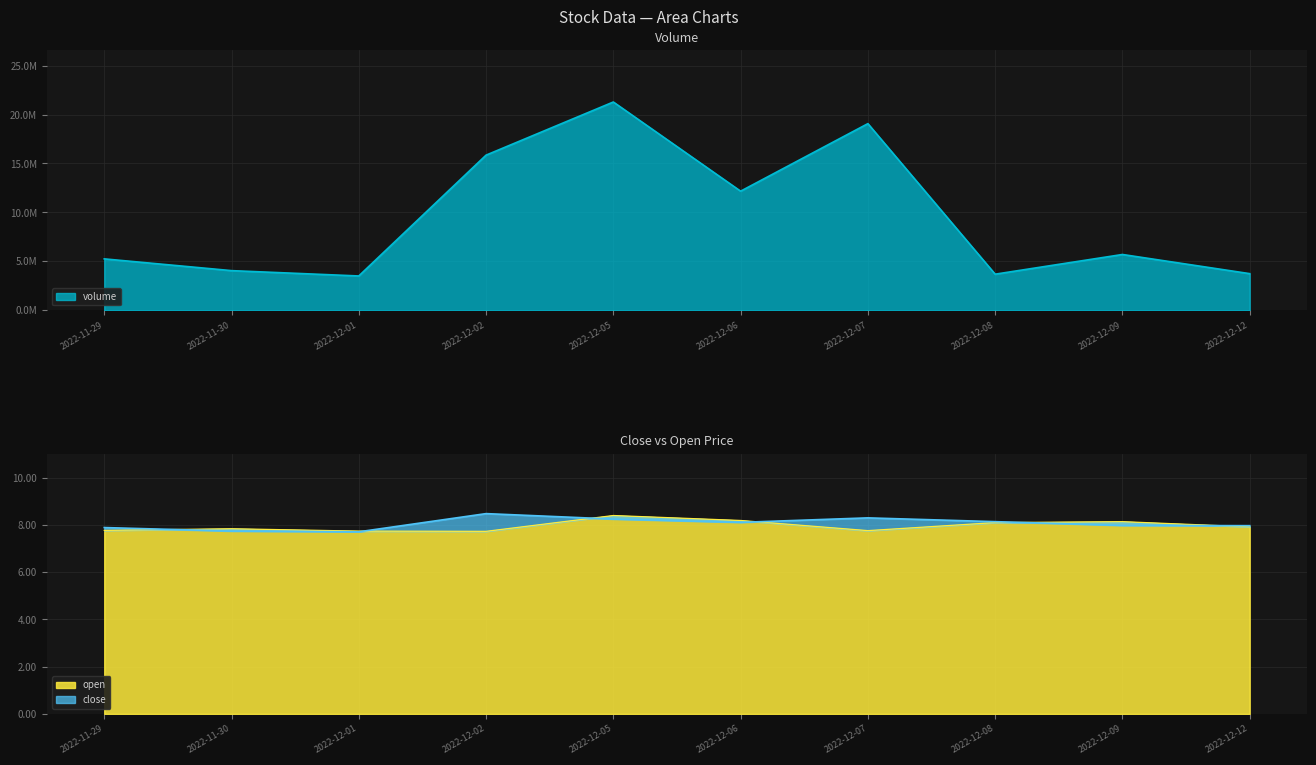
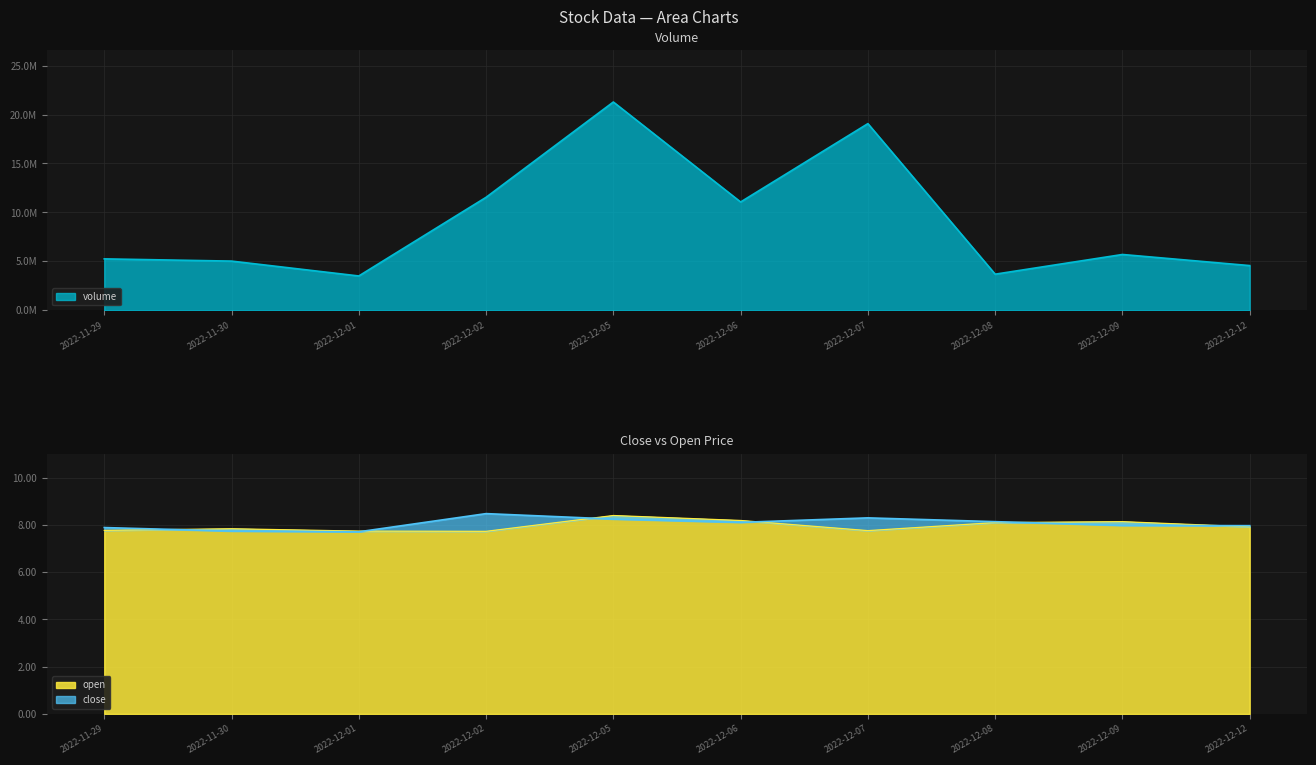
  {
    "Volume": {
      "2022-11-29": 5000000,
-     "2022-11-30": 4000000,
+     "2022-11-30": 5000000,
      "2022-12-01": 4000000,
-     "2022-12-02": 16000000,
+     "2022-12-02": 12000000,
      "2022-12-05": 21000000,
-     "2022-12-06": 12000000,
+     "2022-12-06": 11000000,
      "2022-12-07": 19000000,
      "2022-12-08": 4000000,
      "2022-12-09": 6000000,
-     "2022-12-12": 4000000
+     "2022-12-12": 5000000
    },
    "Close vs Open Price": {
      "open": {
        "2022-11-29": 7.8,
        "2022-12-02": 7.7,
        "2022-12-07": 7.8
      }
    }
  }
